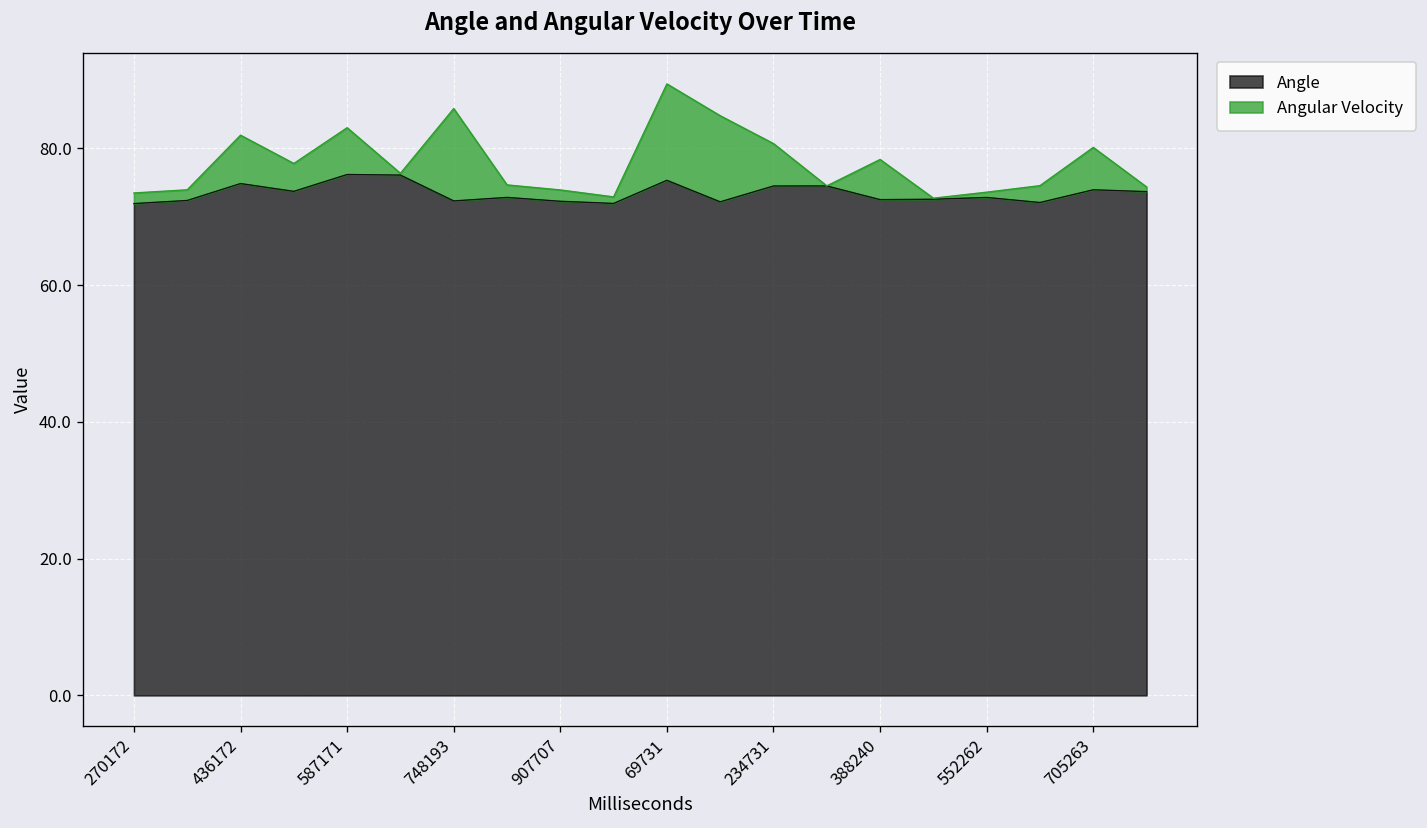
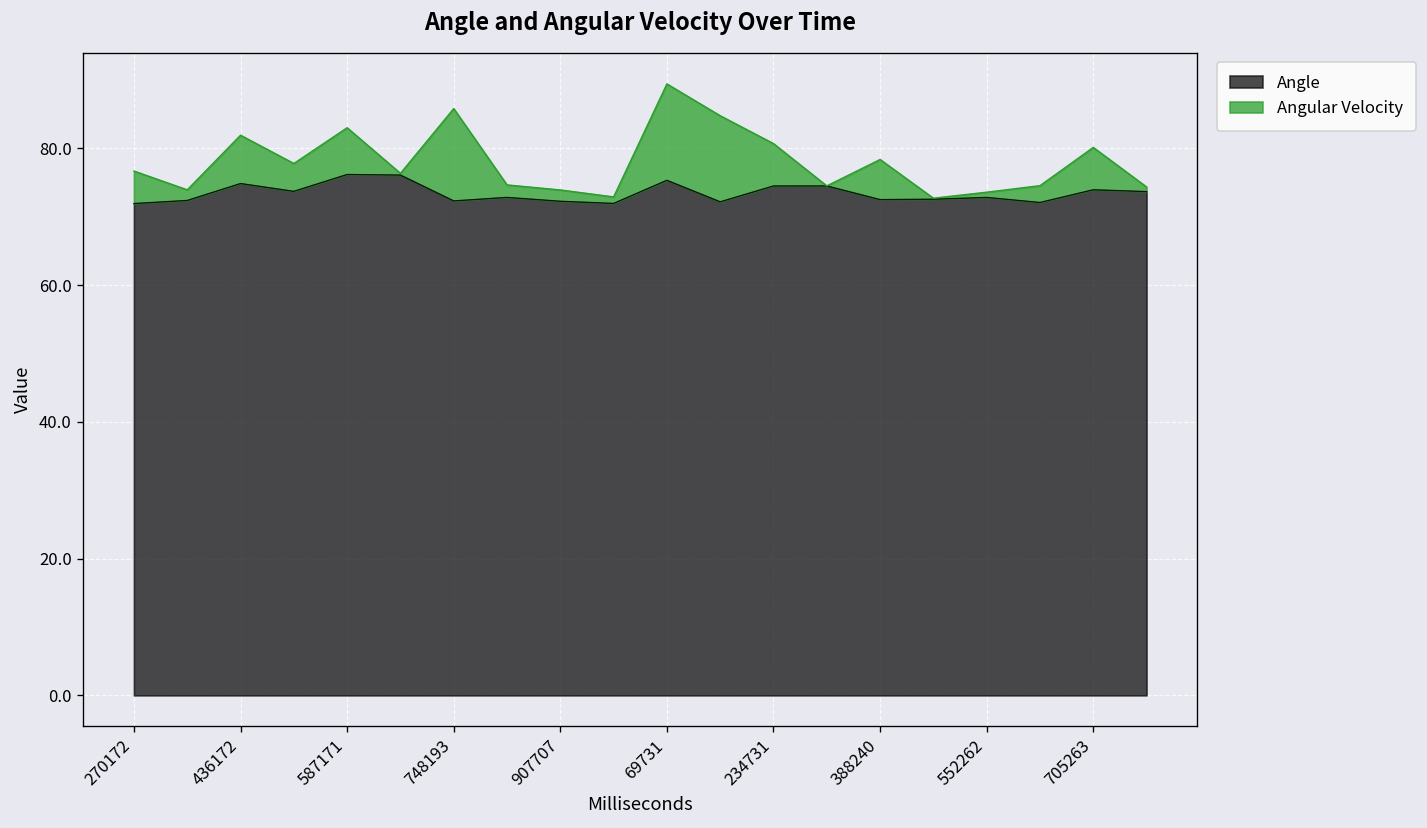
  {
    "Angle": {
      "270172": 72,
      "436172": 75,
      "587171": 76,
      "748193": 72,
      "907707": 72,
      "69731": 75,
      "234731": 74,
      "388240": 72,
      "552262": 73,
      "705263": 74
    },
    "Angular Velocity": {
-     "270172": 2,
+     "270172": 5,
      "436172": 7,
      "587171": 7,
      "748193": 14,
      "907707": 2,
      "69731": 14,
      "234731": 6,
      "388240": 6,
      "552262": 1,
      "705263": 6
    }
  }
